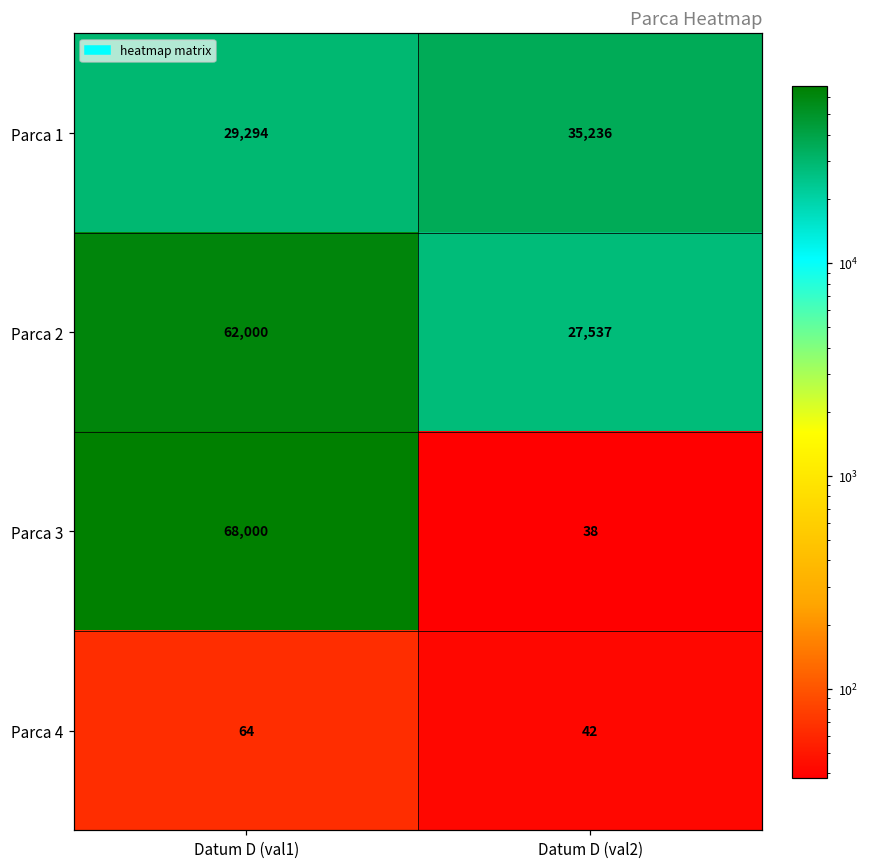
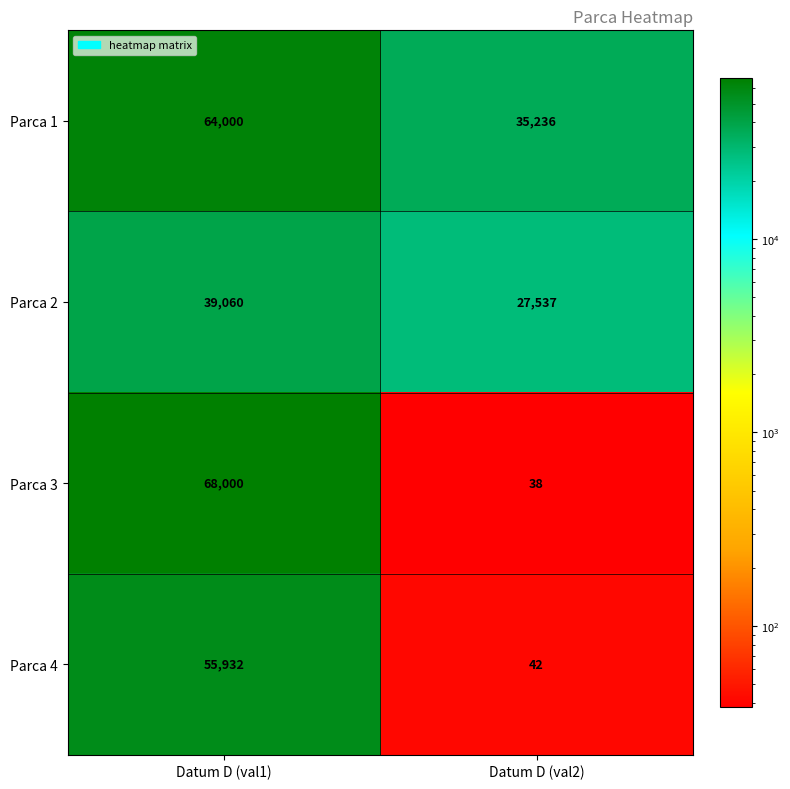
  {
    "Parca 1": {
-     "Datum D (val1)": "29,294",
+     "Datum D (val1)": "64,000",
      "Datum D (val2)": "35,236"
    },
    "Parca 2": {
-     "Datum D (val1)": "62,000",
+     "Datum D (val1)": "39,060",
      "Datum D (val2)": "27,537"
    },
    "Parca 3": {
      "Datum D (val1)": "68,000",
      "Datum D (val2)": "38"
    },
    "Parca 4": {
-     "Datum D (val1)": "64",
+     "Datum D (val1)": "55,932",
      "Datum D (val2)": "42"
    }
  }
